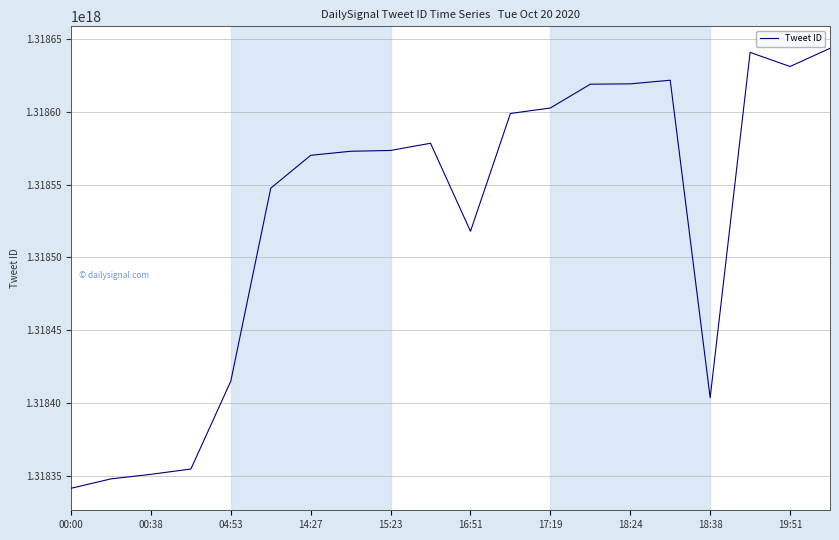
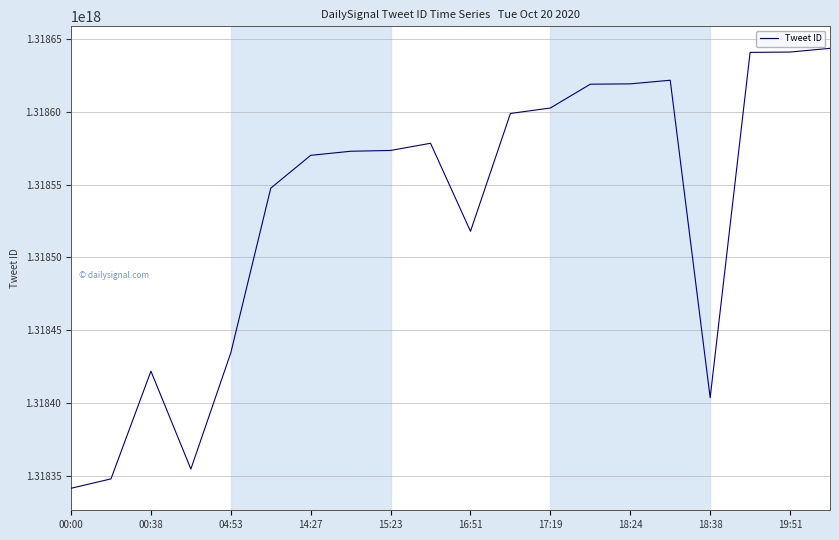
  {
    "00:00": 1318341000000000000,
-   "00:38": 1318351000000000000,
-   "04:53": 1318415000000000000,
+   "00:38": 1318422000000000000,
+   "04:53": 1318434000000000000,
    "14:27": 1318570000000000000,
    "15:23": 1318573000000000000,
    "16:51": 1318518000000000000,
    "17:19": 1318603000000000000,
    "18:38": 1318404000000000000,
-   "19:51": 1318631000000000000
+   "19:51": 1318641000000000000
  }
